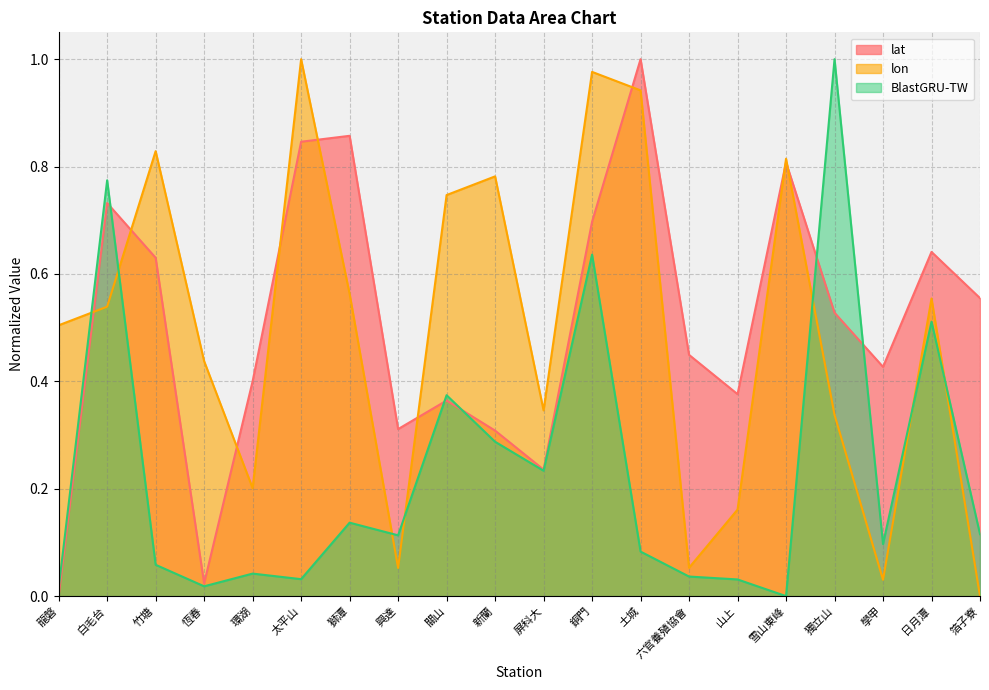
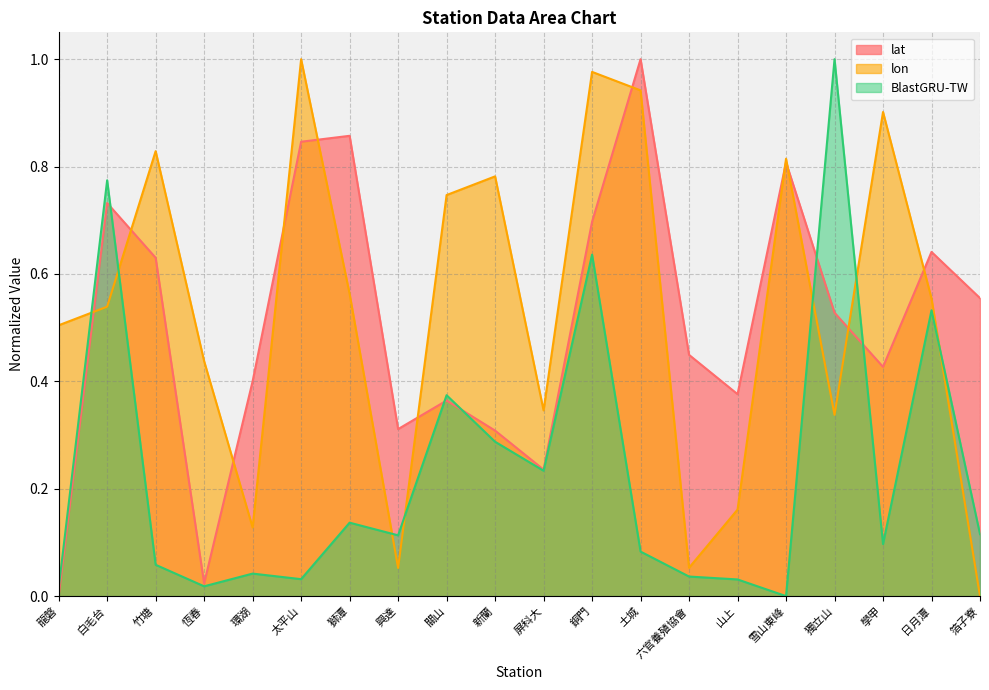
  {
    "lat": {
      "龍磐": 0.00,
      "白毛台": 0.73,
      "竹塘": 0.63,
      "恆春": 0.02,
      "環湖": 0.40,
      "太平山": 0.85,
      "獅潭": 0.86,
      "興達": 0.31,
      "關山": 0.36,
      "新蘭": 0.31,
      "銅門": 0.70,
      "土城": 1.00,
      "六官養殖協會": 0.45,
      "山上": 0.38,
      "雪山東峰": 0.81,
      "獨立山": 0.53,
      "學甲": 0.43,
      "日月潭": 0.64,
      "箔子寮": 0.55
    },
    "lon": {
      "龍磐": 0.50,
      "白毛台": 0.54,
      "竹塘": 0.83,
      "恆春": 0.44,
-     "環湖": 0.20,
+     "環湖": 0.13,
      "太平山": 1.00,
      "獅潭": 0.56,
      "興達": 0.05,
      "關山": 0.75,
      "新蘭": 0.78,
      "屏科大": 0.35,
      "銅門": 0.98,
      "土城": 0.94,
      "六官養殖協會": 0.05,
      "山上": 0.16,
      "雪山東峰": 0.81,
      "獨立山": 0.34,
-     "學甲": 0.03,
+     "學甲": 0.90,
      "日月潭": 0.55,
      "箔子寮": 0.00
    },
    "BlastGRU-TW": {
      "龍磐": 0.01,
      "白毛台": 0.77,
      "竹塘": 0.06,
      "恆春": 0.02,
      "環湖": 0.04,
      "太平山": 0.03,
      "獅潭": 0.14,
      "興達": 0.11,
      "關山": 0.37,
      "新蘭": 0.29,
      "銅門": 0.64,
      "土城": 0.08,
      "六官養殖協會": 0.04,
      "山上": 0.03,
      "雪山東峰": 0.00,
      "獨立山": 1.00,
      "學甲": 0.10,
-     "日月潭": 0.51,
+     "日月潭": 0.53,
      "箔子寮": 0.12
    }
  }
